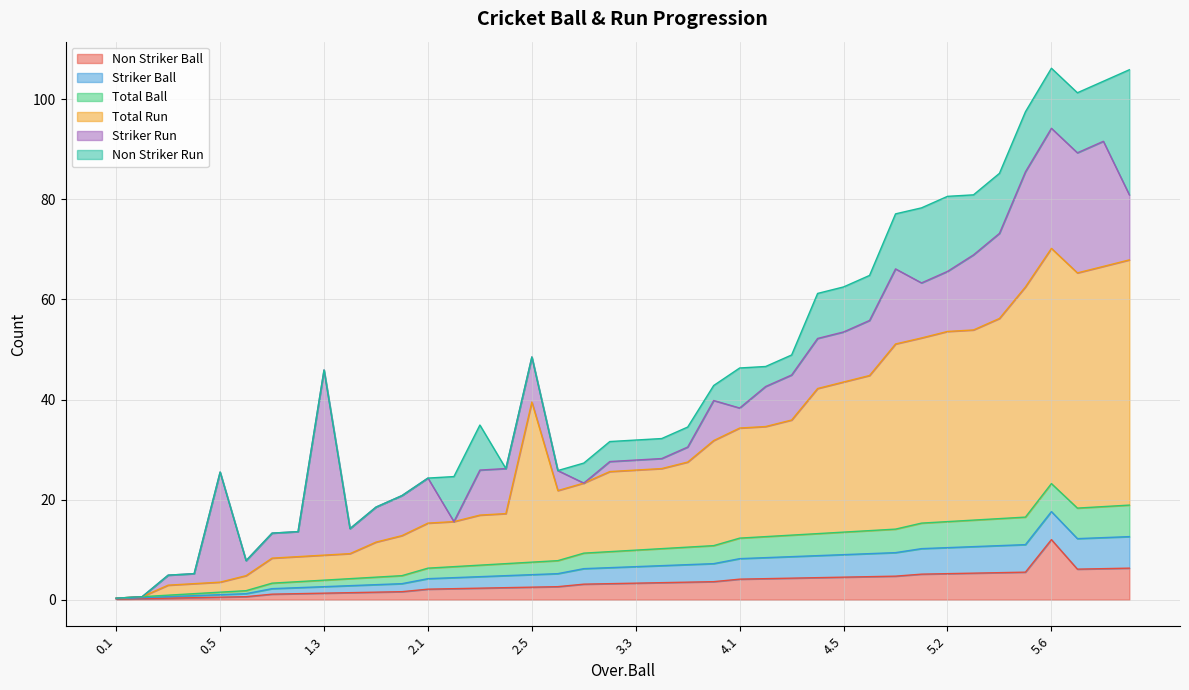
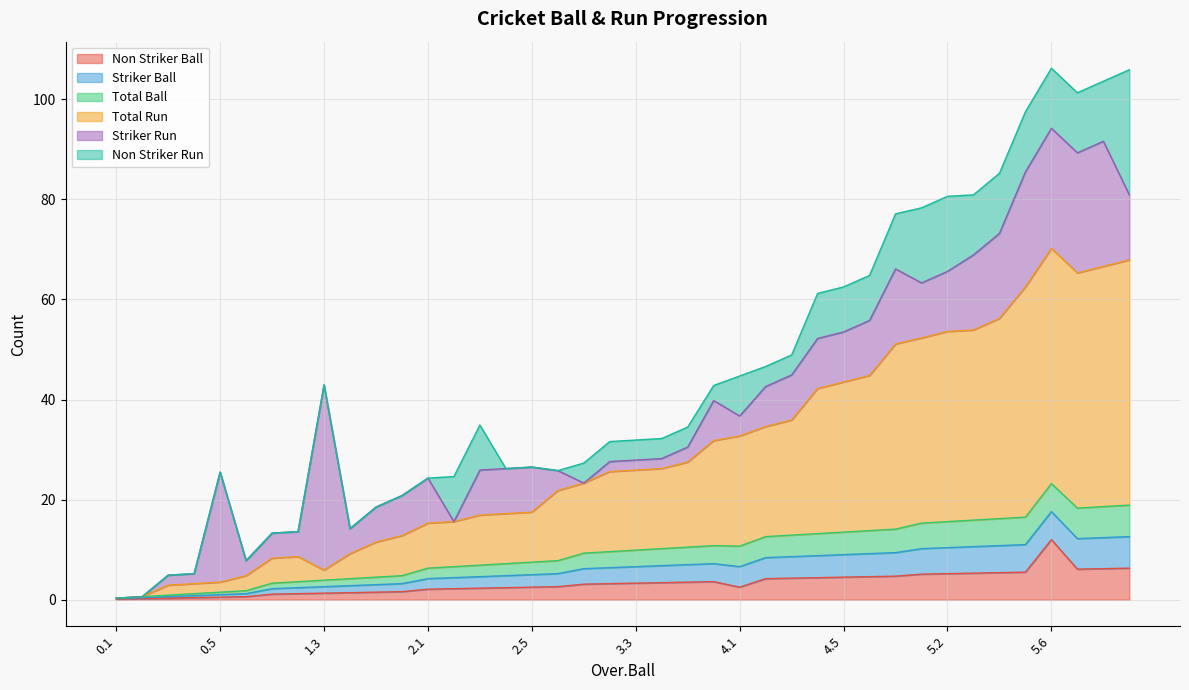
  {
    "Non Striker Ball": {
      "1.3": 1,
      "2.1": 2,
      "2.5": 3,
      "3.3": 3,
-     "4.1": 4,
+     "4.1": 3,
      "4.5": 5,
      "5.2": 5,
      "5.6": 12
    },
    "Total Run": {
      "0.5": 2,
-     "1.3": 5,
+     "1.3": 2,
      "2.1": 9,
-     "2.5": 32,
+     "2.5": 10,
      "3.3": 16,
      "4.1": 22,
      "4.5": 30,
      "5.2": 38,
      "5.6": 47
    },
    "Striker Run": {
      "3.3": 2,
      "4.1": 4,
      "4.5": 10,
      "5.2": 12,
      "5.6": 24
    }
  }
